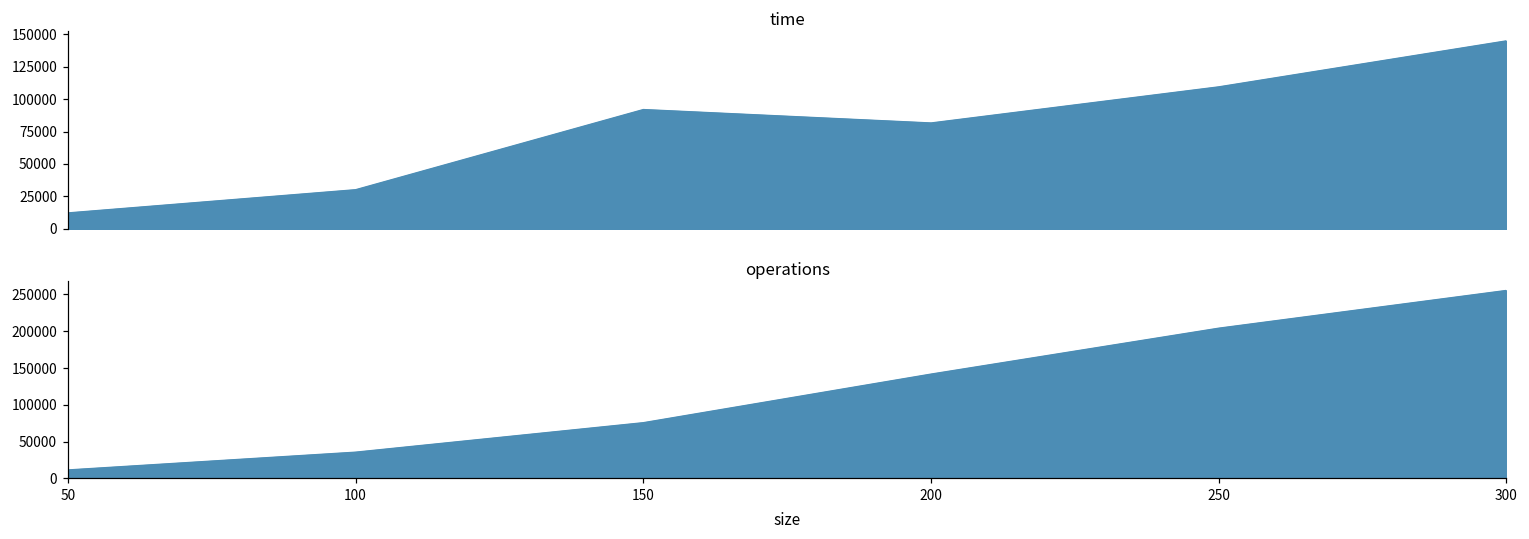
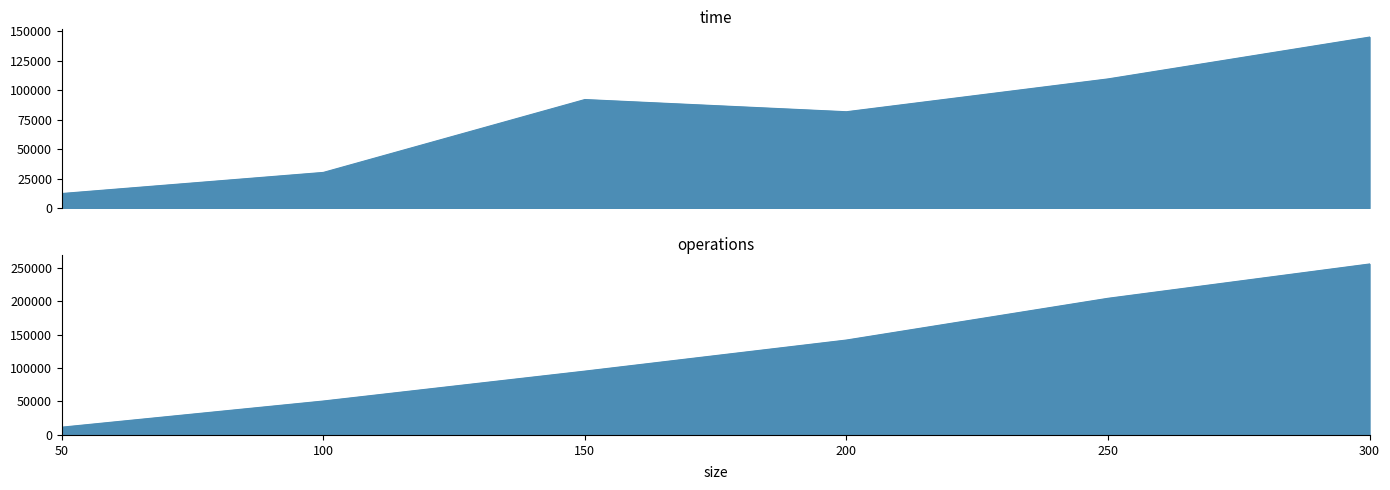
  {
    "operations": {
      "50": 10000,
-     "100": 40000,
-     "150": 80000,
+     "100": 50000,
+     "150": 100000,
      "200": 140000,
      "250": 200000,
      "300": 260000
    }
  }
